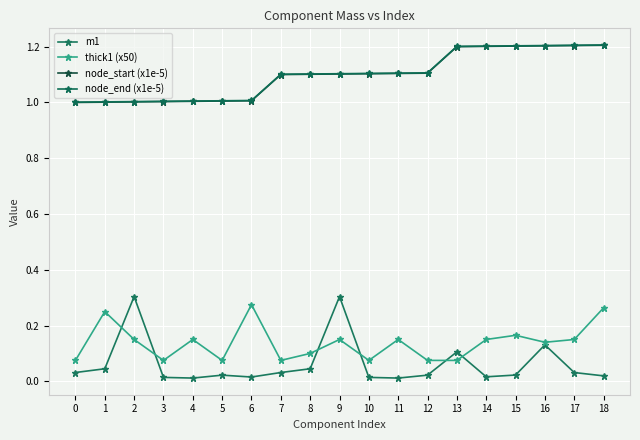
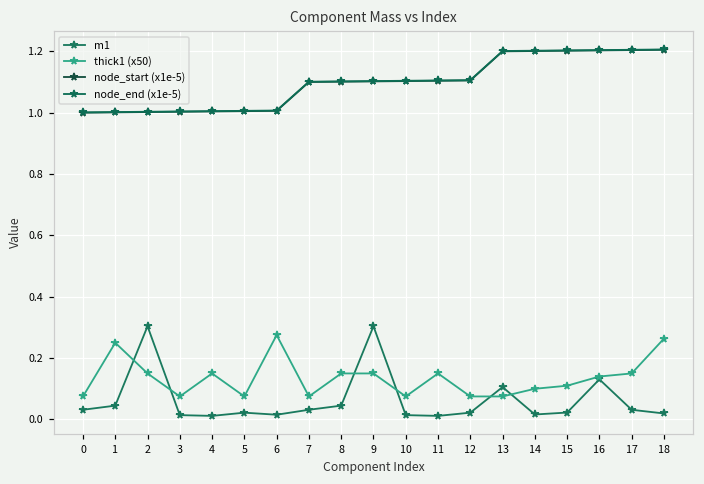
  {
    "thick1 (x50)": {
      "0": 0.08,
      "1": 0.25,
      "2": 0.15,
      "3": 0.08,
      "4": 0.15,
      "5": 0.08,
      "6": 0.27,
      "7": 0.08,
-     "8": 0.10,
+     "8": 0.15,
      "9": 0.15,
      "10": 0.08,
      "11": 0.15,
      "12": 0.08,
      "13": 0.08,
-     "14": 0.15,
-     "15": 0.17,
+     "14": 0.10,
+     "15": 0.11,
      "16": 0.14,
      "17": 0.15,
      "18": 0.26
    }
  }
